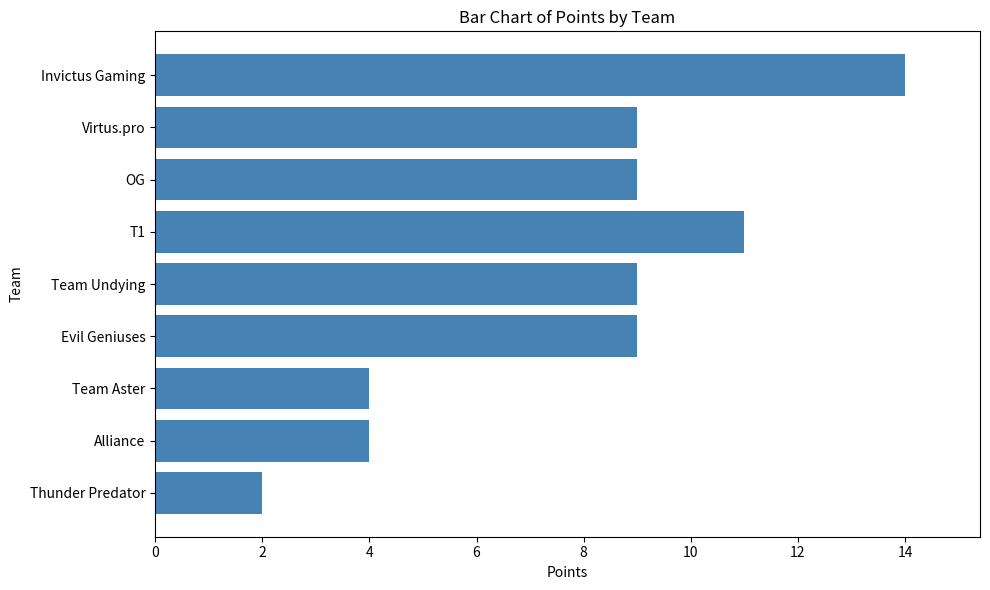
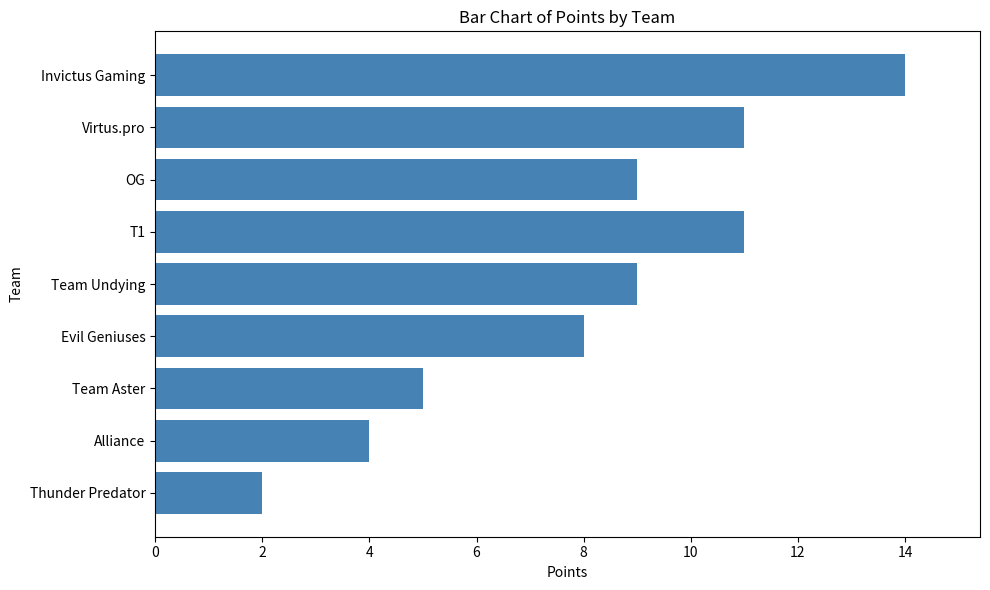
  {
    "Invictus Gaming": 14,
-   "Virtus.pro": 9,
+   "Virtus.pro": 11,
    "OG": 9,
    "T1": 11,
    "Team Undying": 9,
-   "Evil Geniuses": 9,
-   "Team Aster": 4,
+   "Evil Geniuses": 8,
+   "Team Aster": 5,
    "Alliance": 4,
    "Thunder Predator": 2
  }
